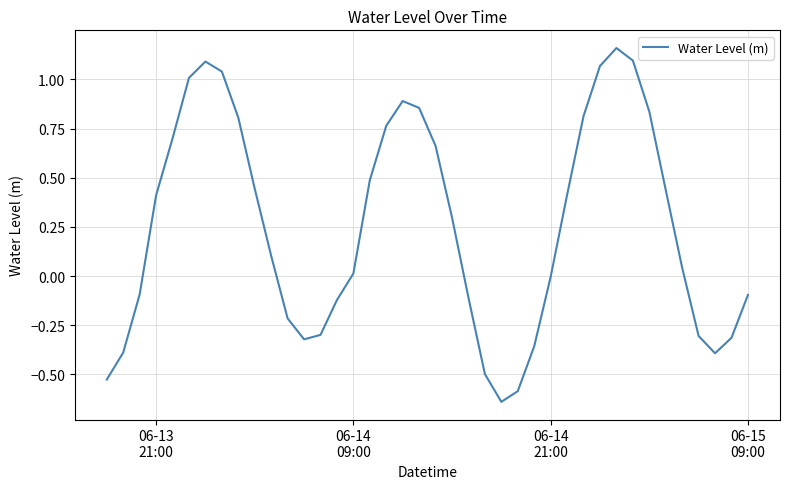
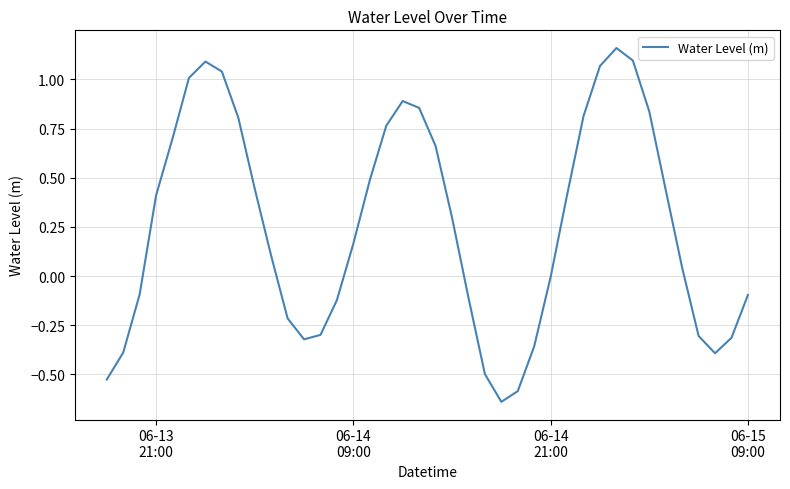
  {
    "06-13 21:00": 0.41,
-   "06-14 09:00": 0.01,
+   "06-14 09:00": 0.17,
    "06-14 21:00": 0.00,
    "06-15 09:00": -0.10
  }
